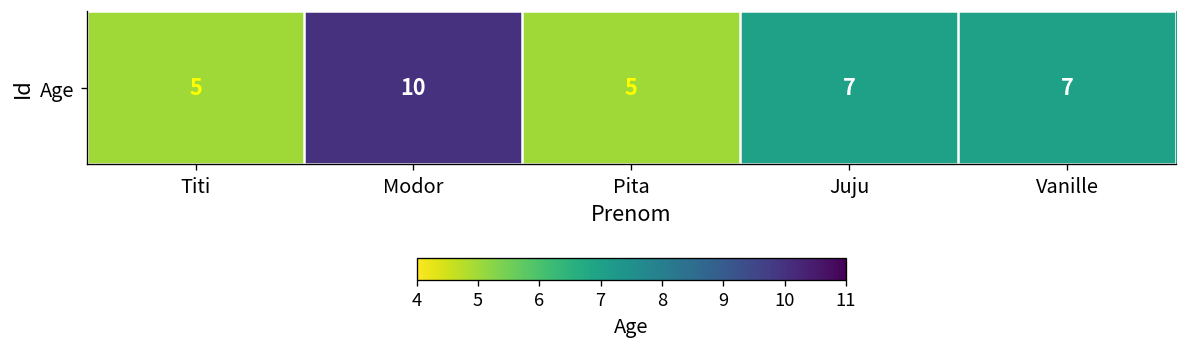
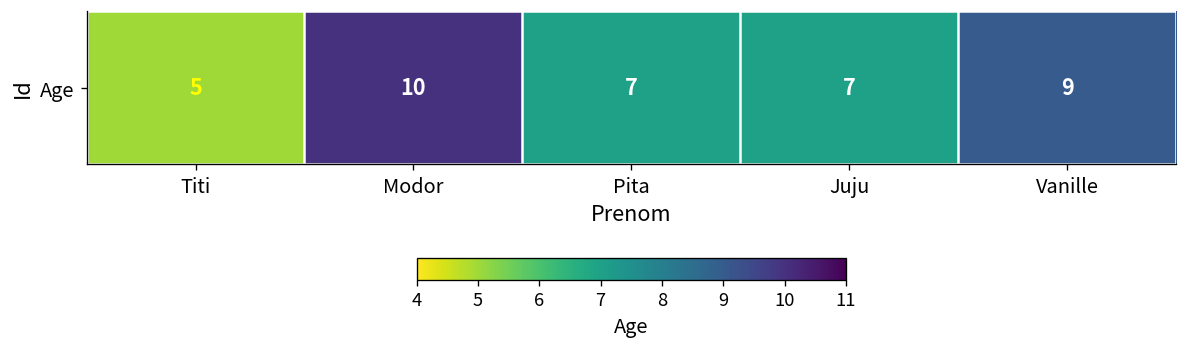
  {
    "Age": {
      "Titi": 5,
      "Modor": 10,
-     "Pita": 5,
+     "Pita": 7,
      "Juju": 7,
-     "Vanille": 7
+     "Vanille": 9
    }
  }
